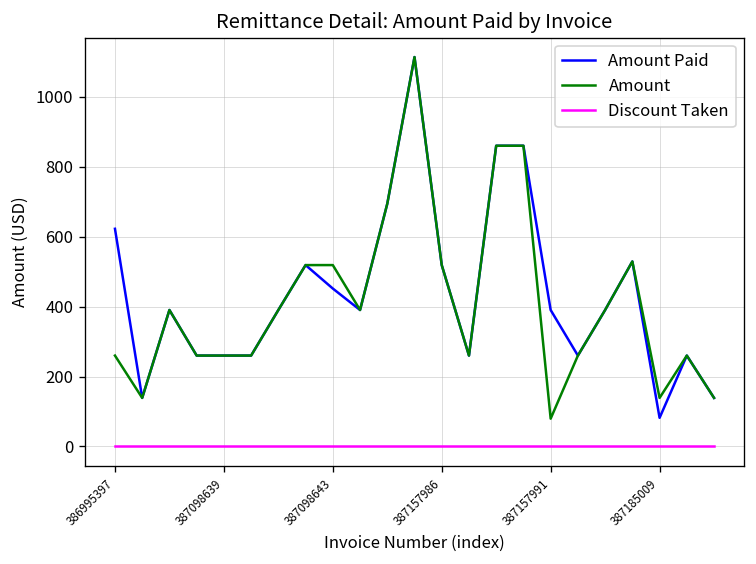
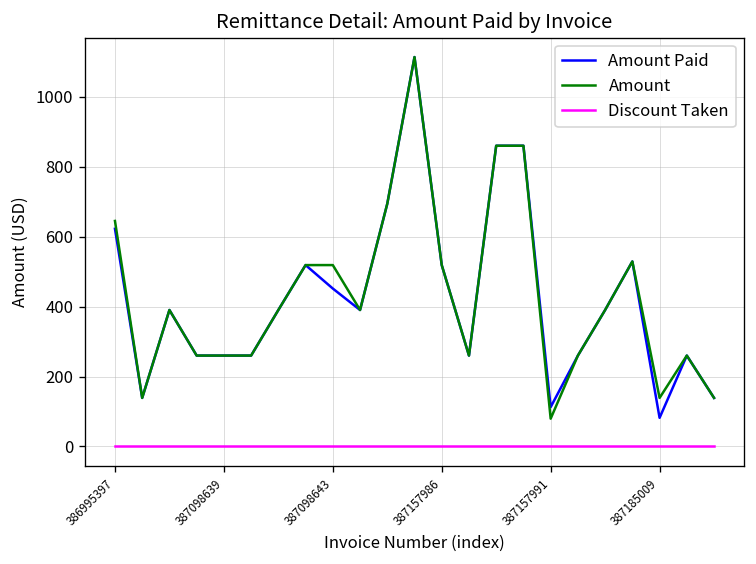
  {
    "Amount Paid": {
      "386995397": 620,
      "387098643": 450,
-     "387157991": 390,
+     "387157991": 110,
      "387185009": 80
    },
    "Amount": {
-     "386995397": 260,
+     "386995397": 640,
      "387098643": 520,
      "387157991": 80,
      "387185009": 140
    },
    "Discount Taken": {
      "386995397": 0,
      "387098639": 0,
      "387098643": 0,
      "387157986": 0,
      "387157991": 0,
      "387185009": 0
    }
  }
